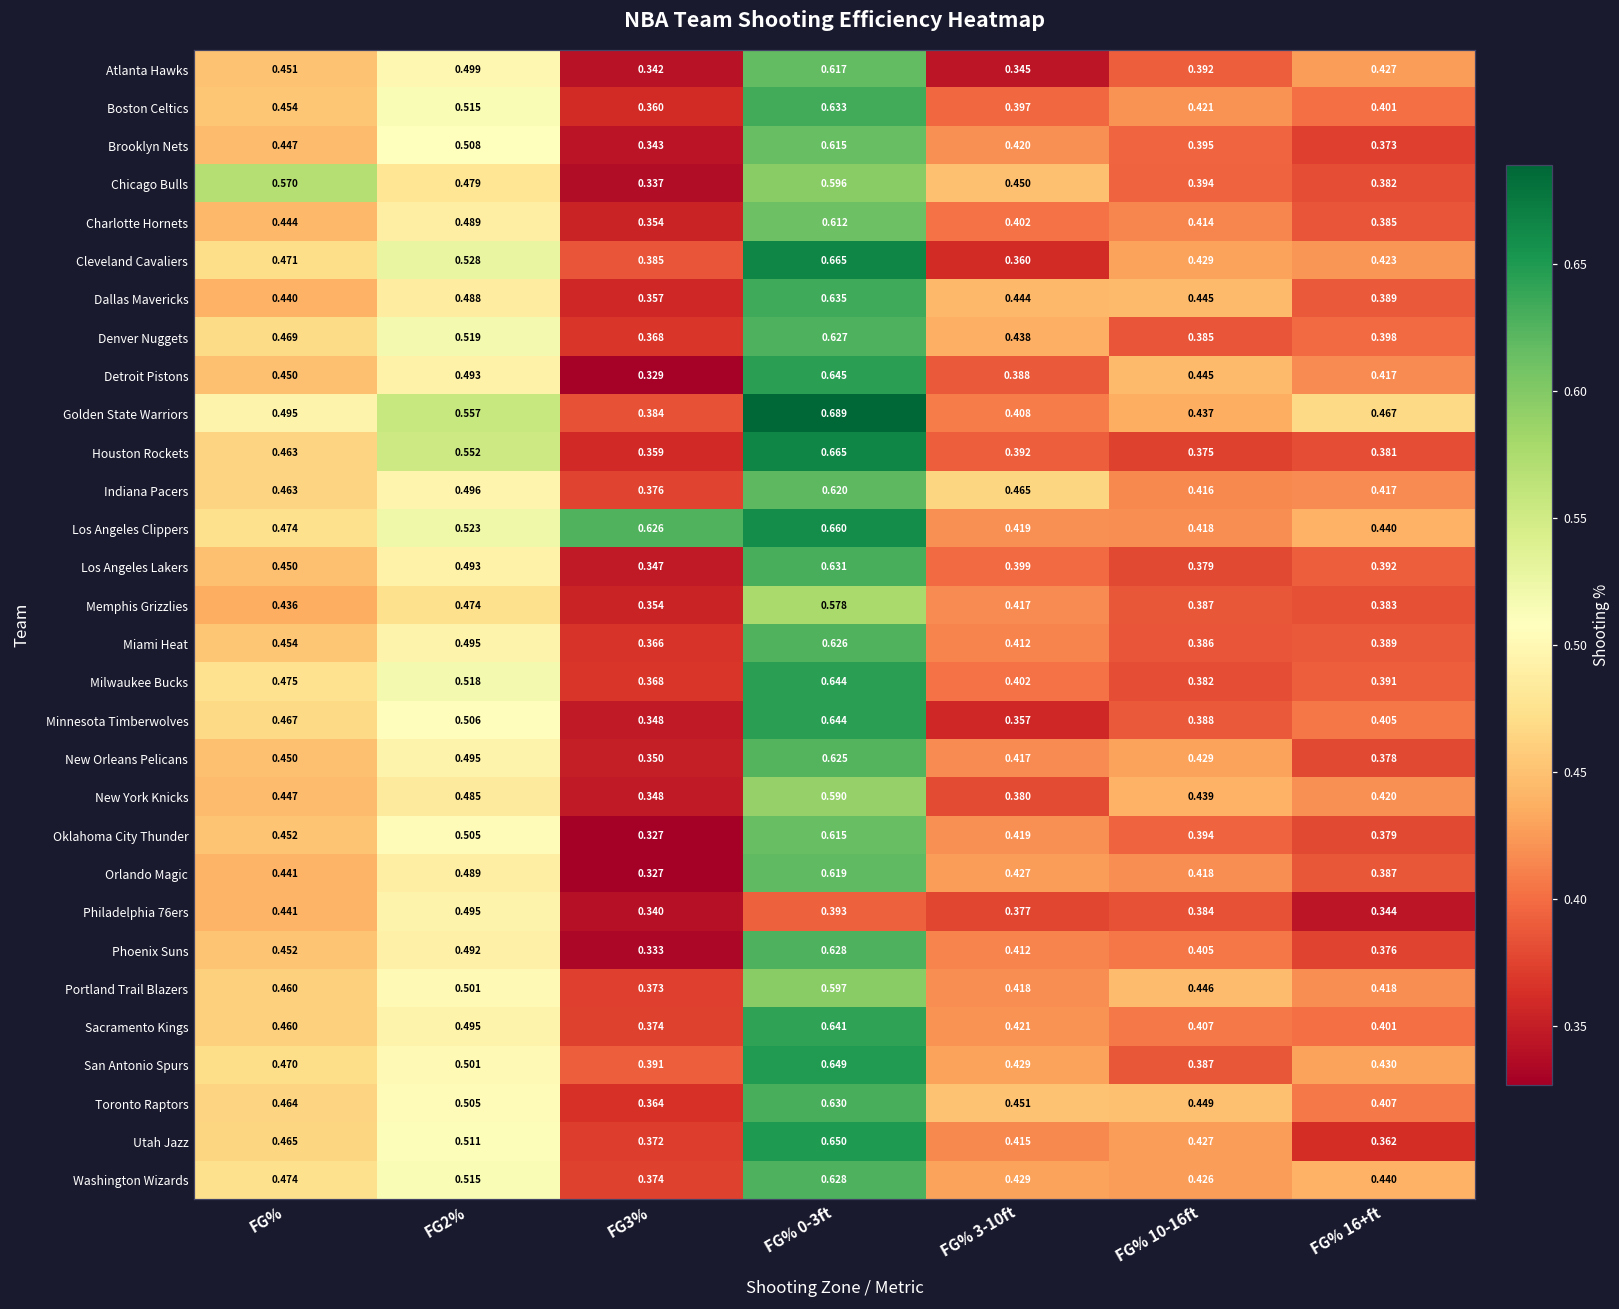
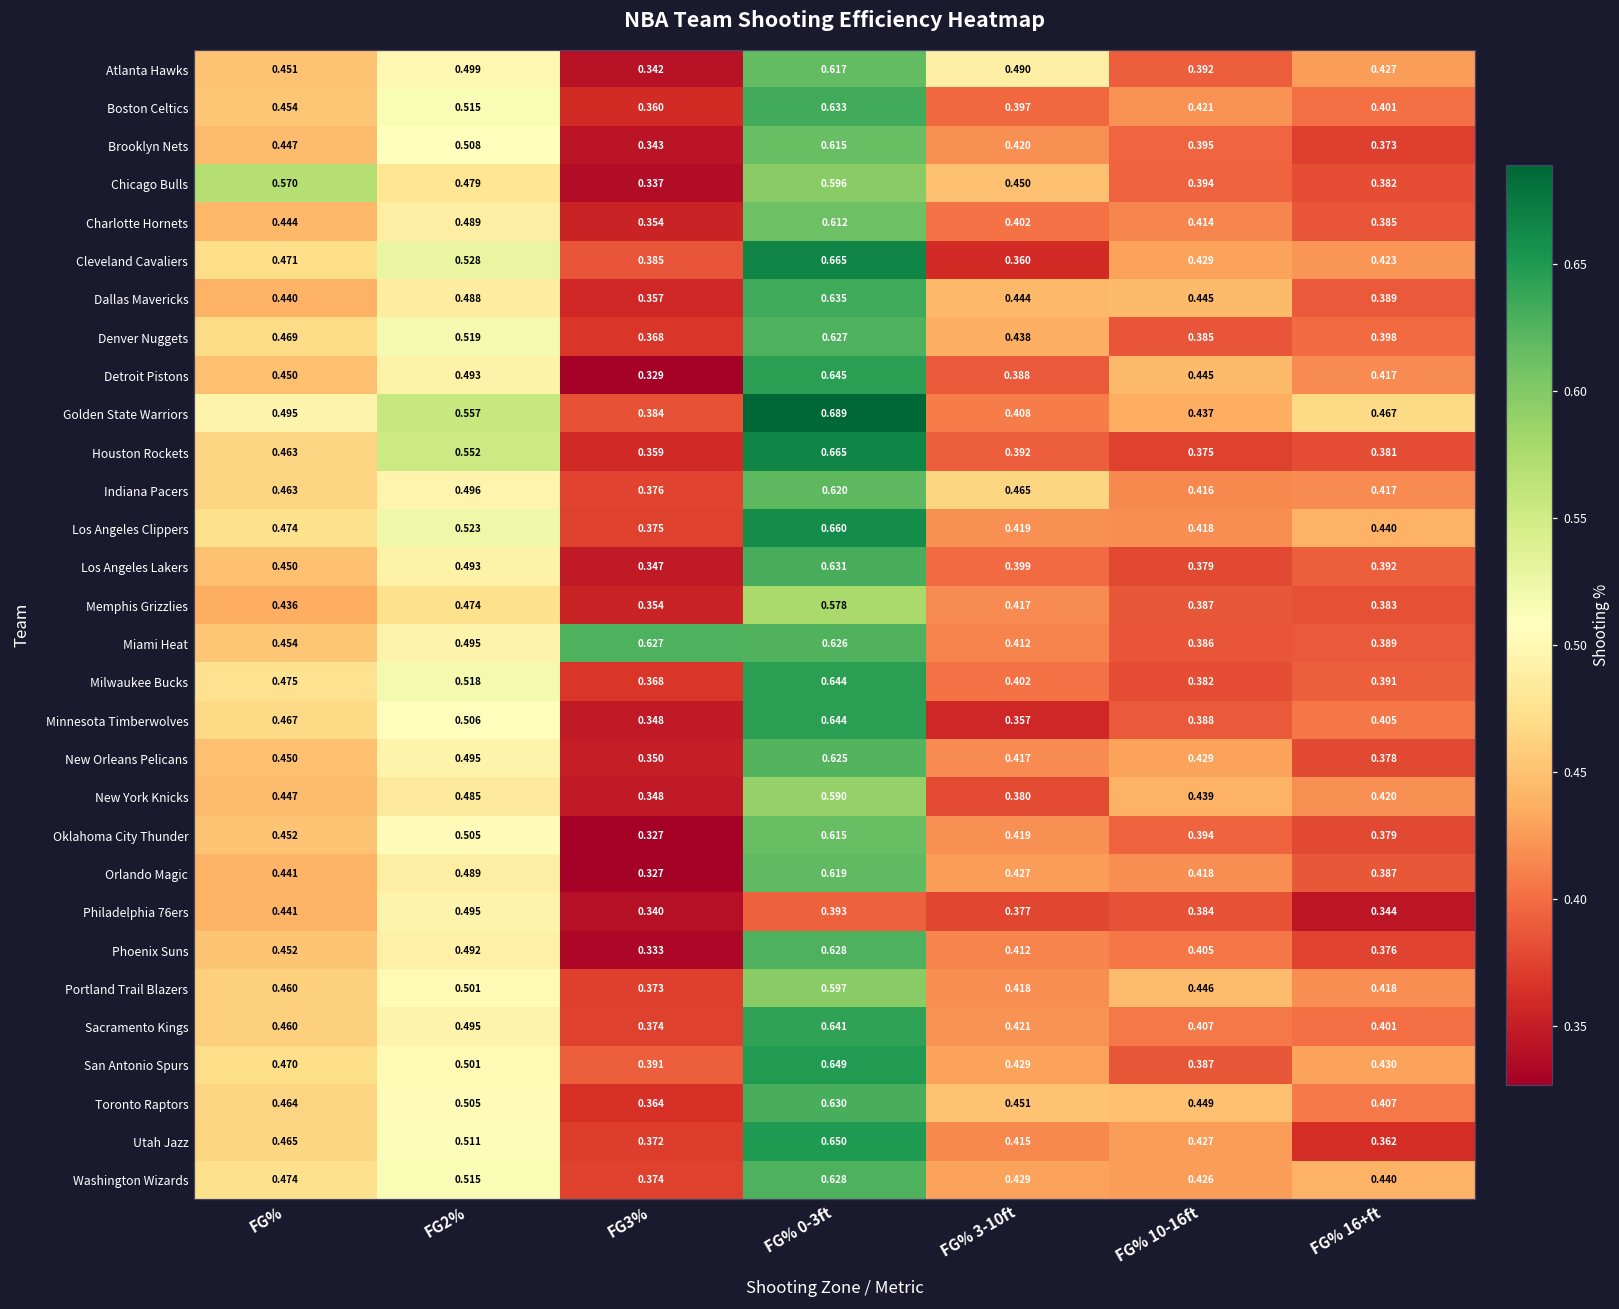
  {
    "Atlanta Hawks": {
      "FG%": 0.451,
      "FG2%": 0.499,
      "FG3%": 0.342,
      "FG% 0-3ft": 0.617,
-     "FG% 3-10ft": 0.345,
+     "FG% 3-10ft": 0.490,
      "FG% 10-16ft": 0.392,
      "FG% 16+ft": 0.427
    },
    "Los Angeles Clippers": {
      "FG%": 0.474,
      "FG2%": 0.523,
-     "FG3%": 0.626,
+     "FG3%": 0.375,
      "FG% 0-3ft": 0.660,
      "FG% 3-10ft": 0.419,
      "FG% 10-16ft": 0.418,
      "FG% 16+ft": 0.440
    },
    "Miami Heat": {
      "FG%": 0.454,
      "FG2%": 0.495,
-     "FG3%": 0.366,
+     "FG3%": 0.627,
      "FG% 0-3ft": 0.626,
      "FG% 3-10ft": 0.412,
      "FG% 10-16ft": 0.386,
      "FG% 16+ft": 0.389
    }
  }
